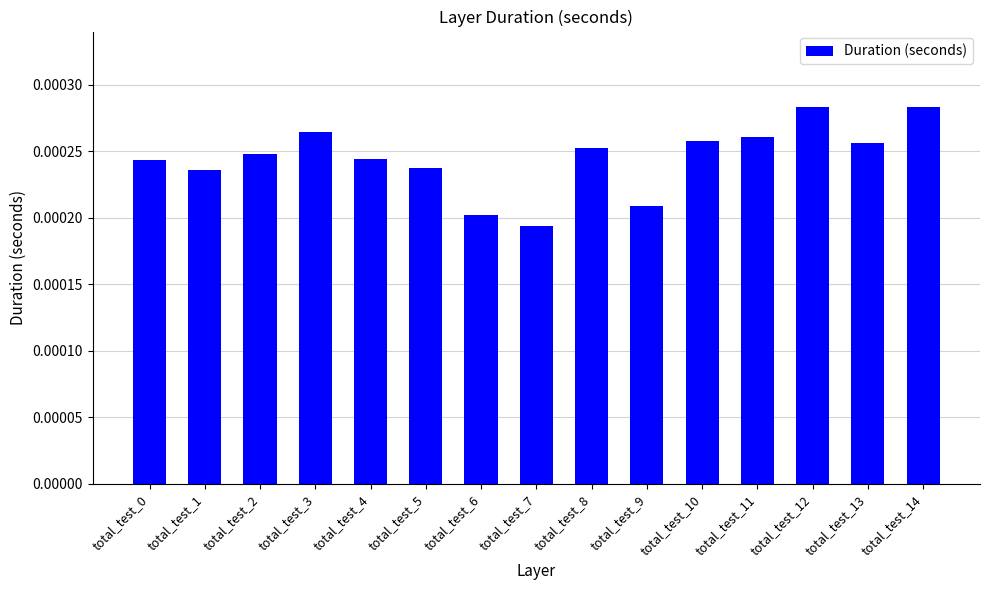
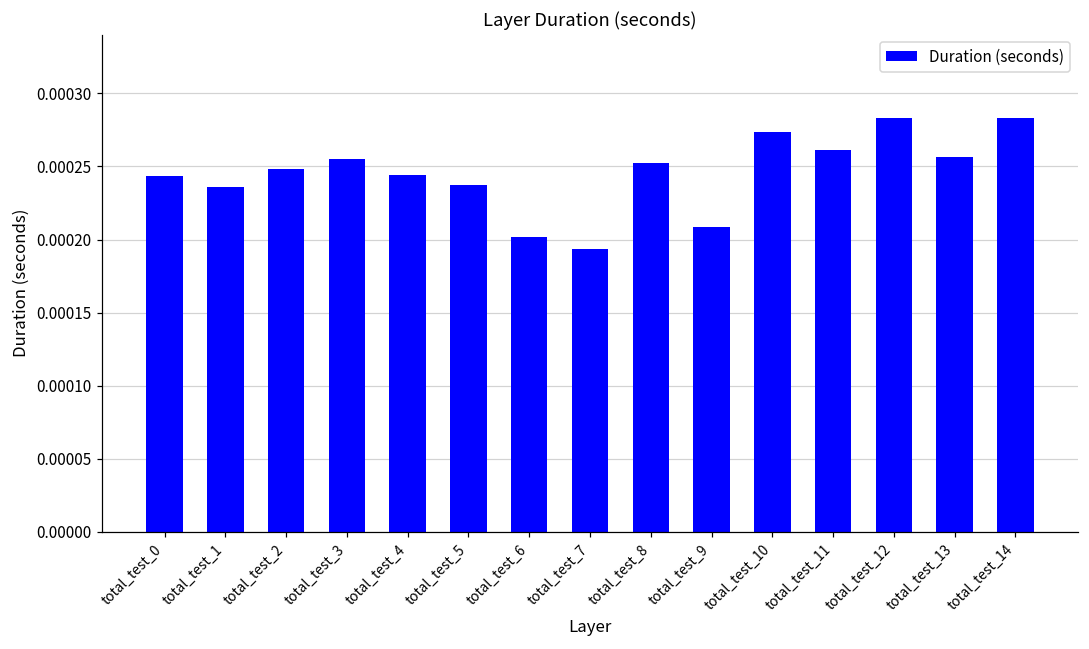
  {
    "total_test_0": 0.000243,
    "total_test_1": 0.000236,
    "total_test_2": 0.000248,
-   "total_test_3": 0.000265,
+   "total_test_3": 0.000255,
    "total_test_4": 0.000244,
    "total_test_5": 0.000237,
    "total_test_6": 0.000202,
    "total_test_7": 0.000194,
    "total_test_8": 0.000252,
    "total_test_9": 0.000209,
-   "total_test_10": 0.000258,
+   "total_test_10": 0.000274,
    "total_test_11": 0.000261,
    "total_test_12": 0.000283,
    "total_test_13": 0.000256,
    "total_test_14": 0.000283
  }
